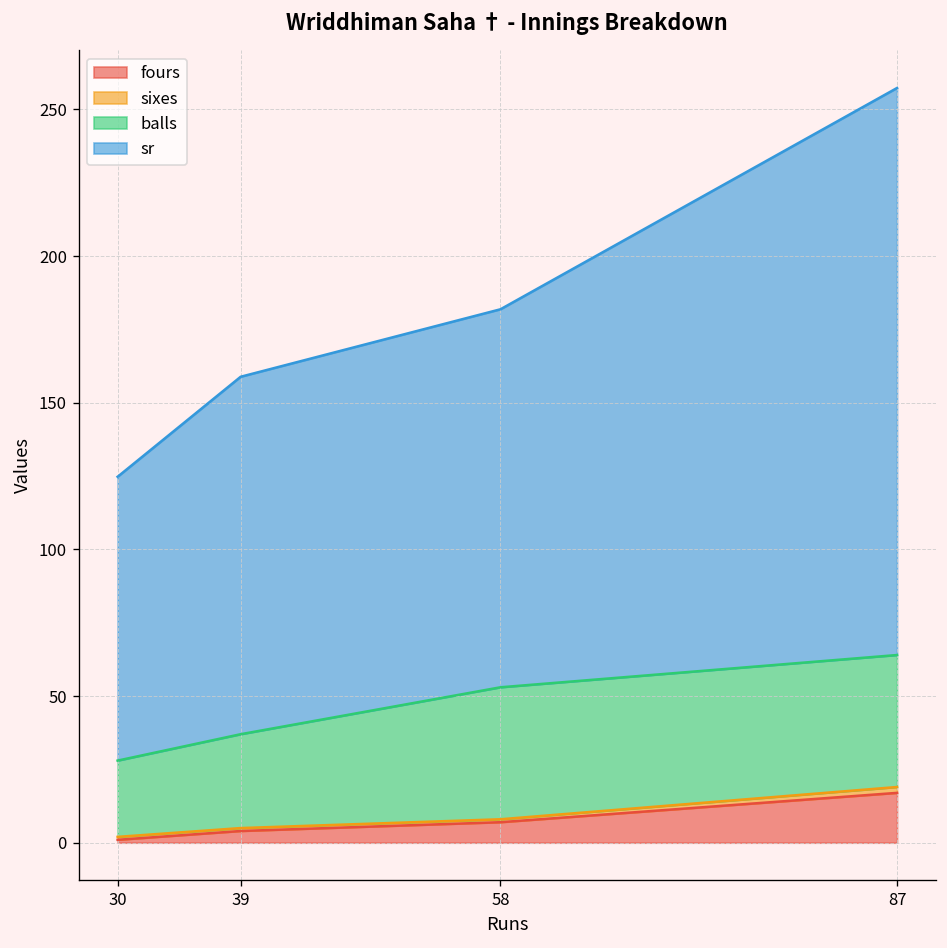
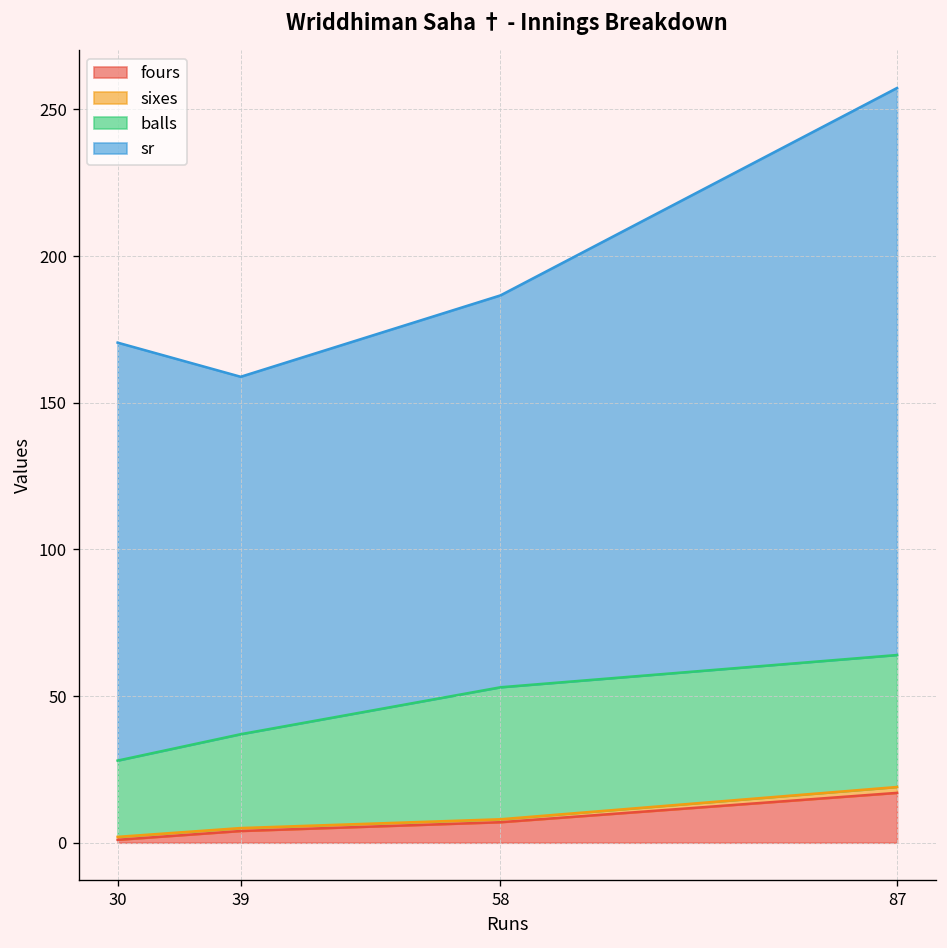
  {
    "fours": {
      "87": 17
    },
    "sixes": {
      "87": 2
    },
    "balls": {
      "30": 26,
      "39": 32,
      "58": 45,
      "87": 45
    },
    "sr": {
-     "30": 97,
+     "30": 143,
      "39": 122,
-     "58": 129,
+     "58": 134,
      "87": 193
    }
  }
